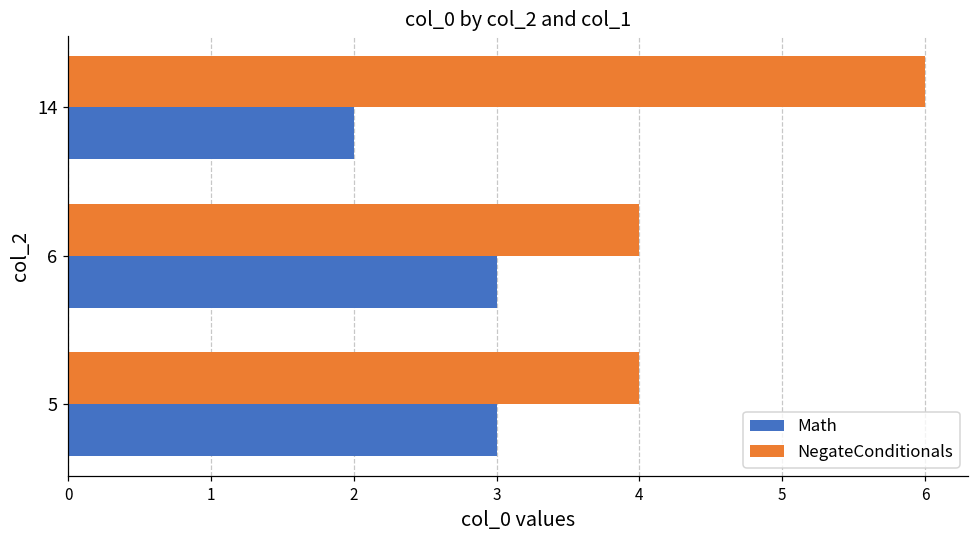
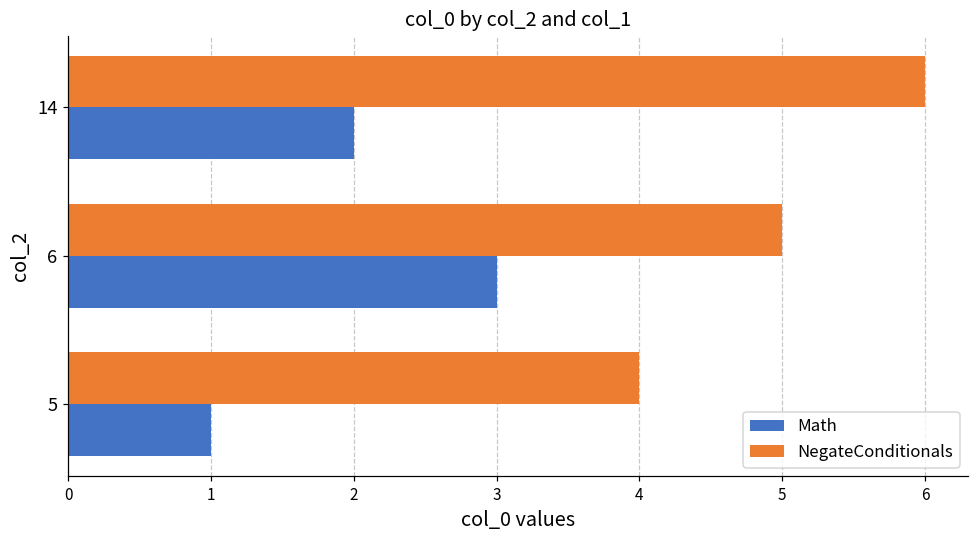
  {
    "Math": {
      "14": 2,
      "6": 3,
-     "5": 3
+     "5": 1
    },
    "NegateConditionals": {
      "14": 6,
-     "6": 4,
+     "6": 5,
      "5": 4
    }
  }
